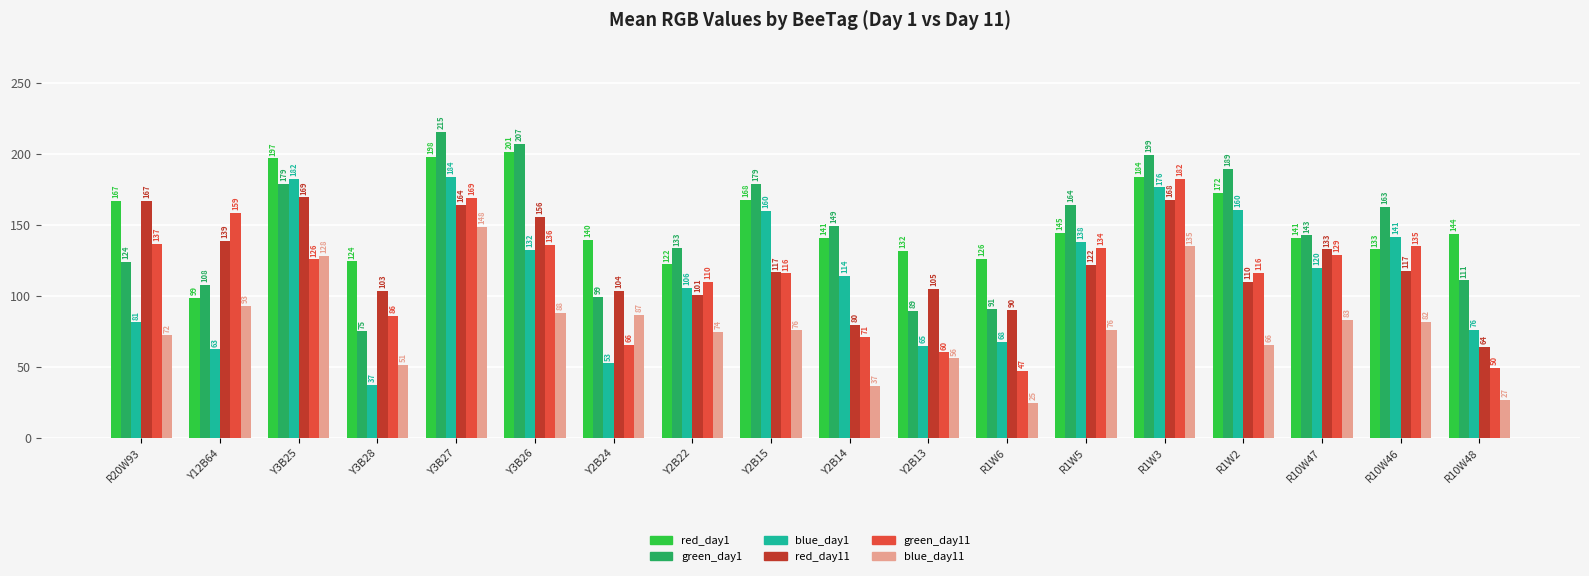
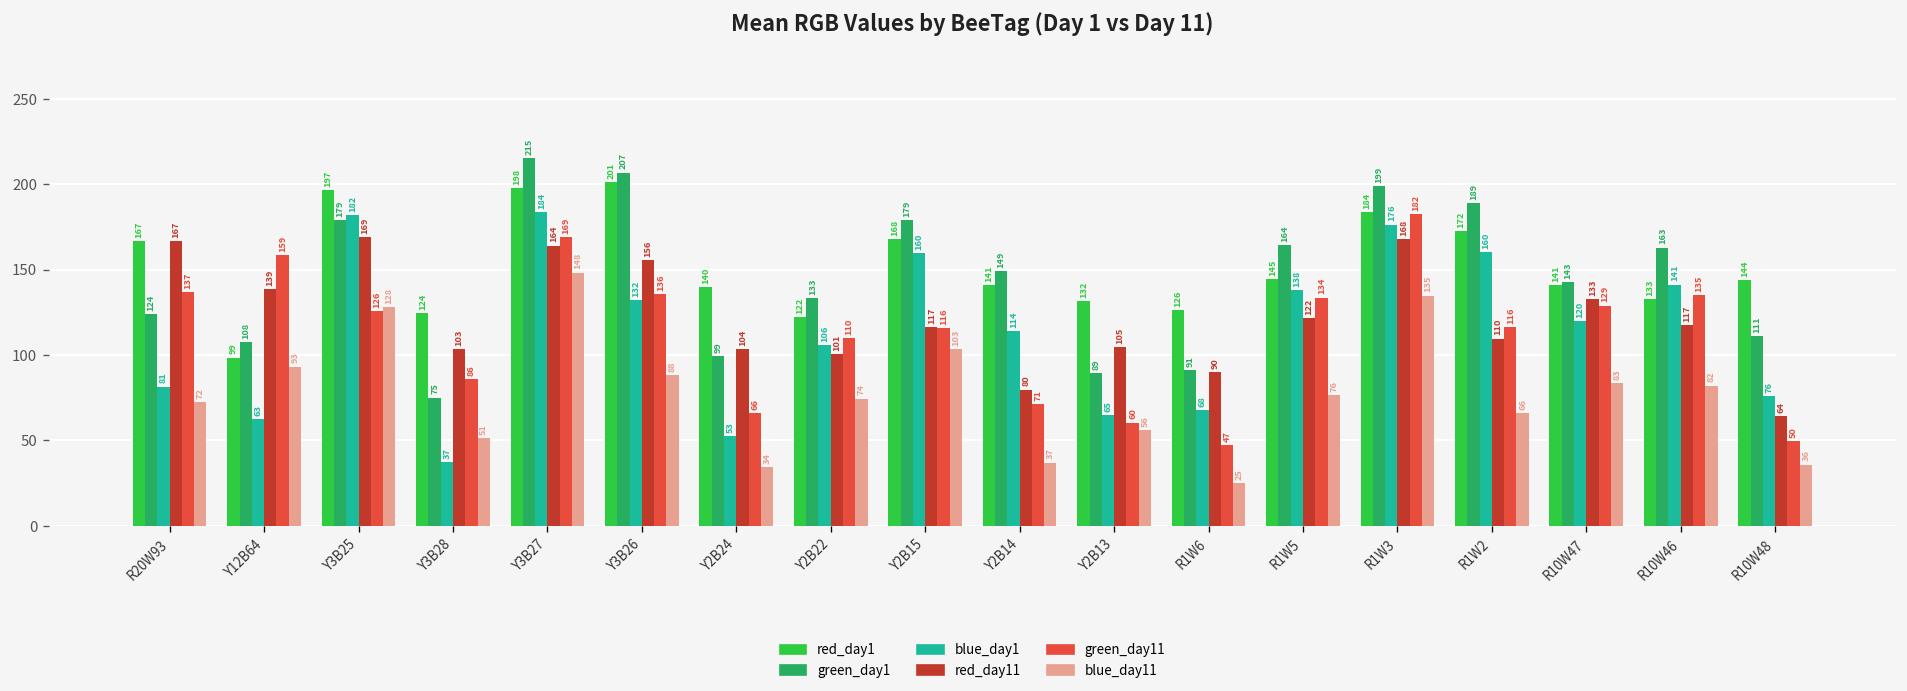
  {
    "blue_day1": {
      "R20W93": 81,
      "Y12B64": 63,
      "Y3B25": 182,
      "Y3B28": 37,
      "Y3B27": 184,
      "Y3B26": 132,
      "Y2B24": 53,
      "Y2B22": 106,
      "Y2B15": 160,
      "Y2B14": 114,
      "Y2B13": 65,
      "R1W6": 68,
      "R1W5": 138,
      "R1W3": 176,
      "R1W2": 160,
      "R10W47": 120,
      "R10W46": 141,
      "R10W48": 76
    },
    "blue_day11": {
      "R20W93": 72,
      "Y12B64": 93,
      "Y3B25": 128,
      "Y3B28": 51,
      "Y3B27": 148,
      "Y3B26": 88,
-     "Y2B24": 87,
+     "Y2B24": 34,
      "Y2B22": 74,
-     "Y2B15": 76,
+     "Y2B15": 103,
      "Y2B14": 37,
      "Y2B13": 56,
      "R1W6": 25,
      "R1W5": 76,
      "R1W3": 135,
      "R1W2": 66,
      "R10W47": 83,
      "R10W46": 82,
-     "R10W48": 27
+     "R10W48": 36
    }
  }
